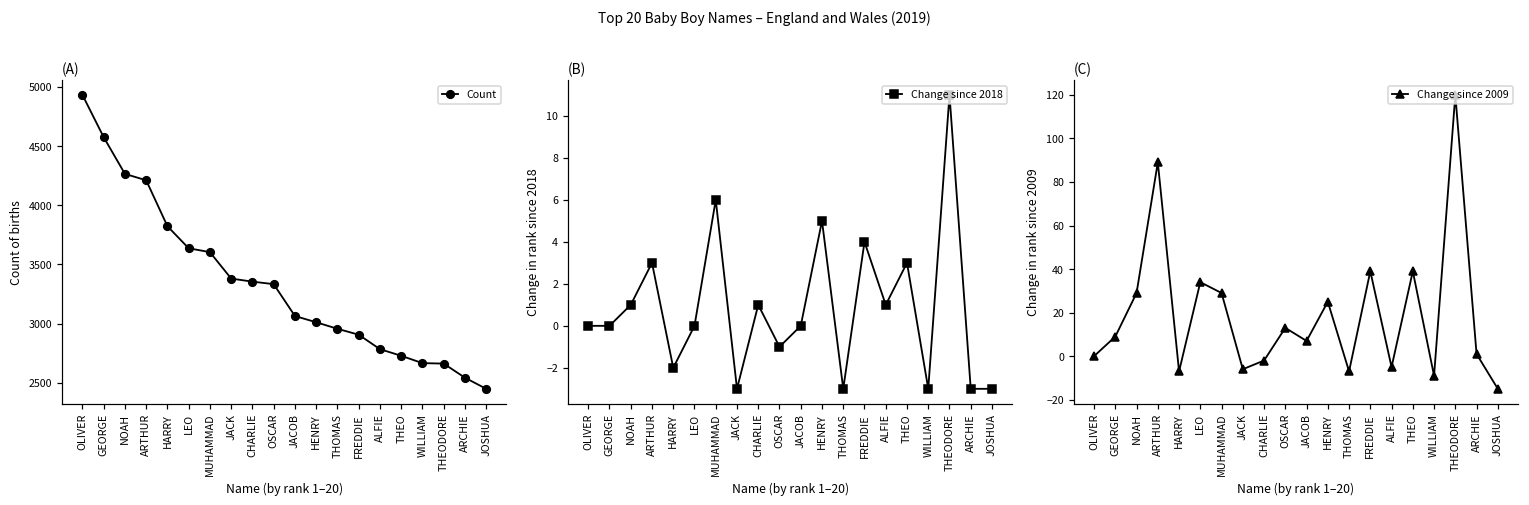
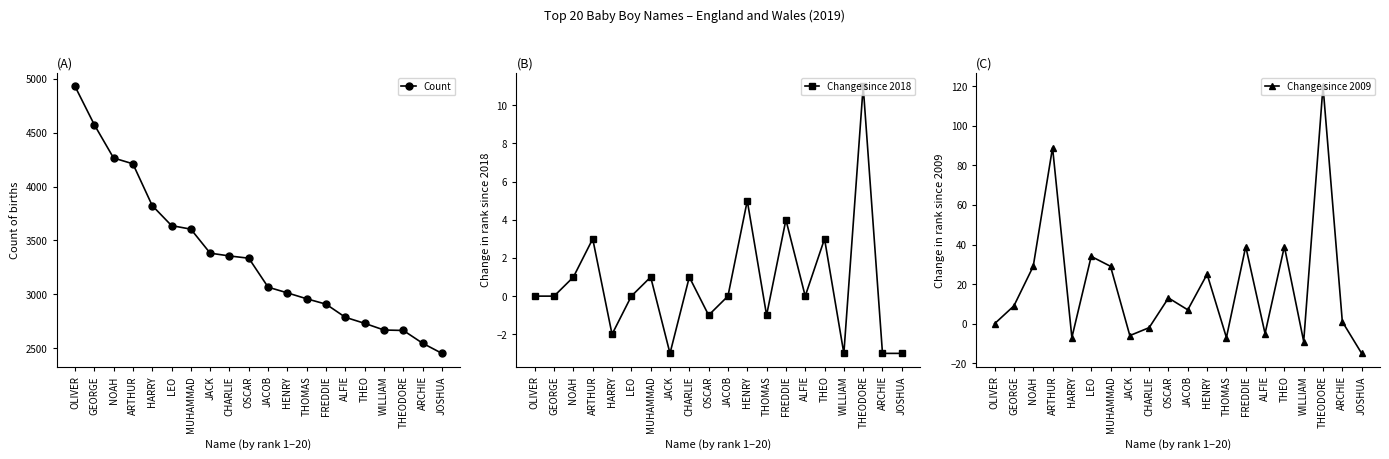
  {
    "(A)": {
      "OLIVER": 4930,
      "GEORGE": 4580,
      "NOAH": 4270,
      "ARTHUR": 4210,
      "HARRY": 3820,
      "LEO": 3640,
      "MUHAMMAD": 3600,
      "JACK": 3380,
      "CHARLIE": 3360,
      "OSCAR": 3330,
      "JACOB": 3070,
      "HENRY": 3010,
      "THOMAS": 2960,
      "FREDDIE": 2910,
      "ALFIE": 2790,
      "THEO": 2730,
      "WILLIAM": 2670,
      "THEODORE": 2660,
      "ARCHIE": 2540,
      "JOSHUA": 2450
    },
    "(B)": {
      "OLIVER": 0,
      "GEORGE": 0,
      "NOAH": 1,
      "ARTHUR": 3,
      "HARRY": -2,
      "LEO": 0,
-     "MUHAMMAD": 6,
+     "MUHAMMAD": 1,
      "JACK": -3,
      "CHARLIE": 1,
      "OSCAR": -1,
      "JACOB": 0,
      "HENRY": 5,
-     "THOMAS": -3,
+     "THOMAS": -1,
      "FREDDIE": 4,
-     "ALFIE": 1,
+     "ALFIE": 0,
      "THEO": 3,
      "WILLIAM": -3,
      "ARCHIE": -3,
      "JOSHUA": -3
    },
    "(C)": {
      "OLIVER": 0,
      "GEORGE": 9,
      "NOAH": 29,
      "ARTHUR": 89,
      "HARRY": -7,
      "LEO": 34,
      "MUHAMMAD": 29,
      "JACK": -6,
      "CHARLIE": -2,
      "OSCAR": 13,
      "JACOB": 7,
      "HENRY": 25,
      "THOMAS": -7,
      "FREDDIE": 39,
      "ALFIE": -5,
      "THEO": 39,
      "WILLIAM": -9,
      "ARCHIE": 1,
      "JOSHUA": -15
    }
  }
